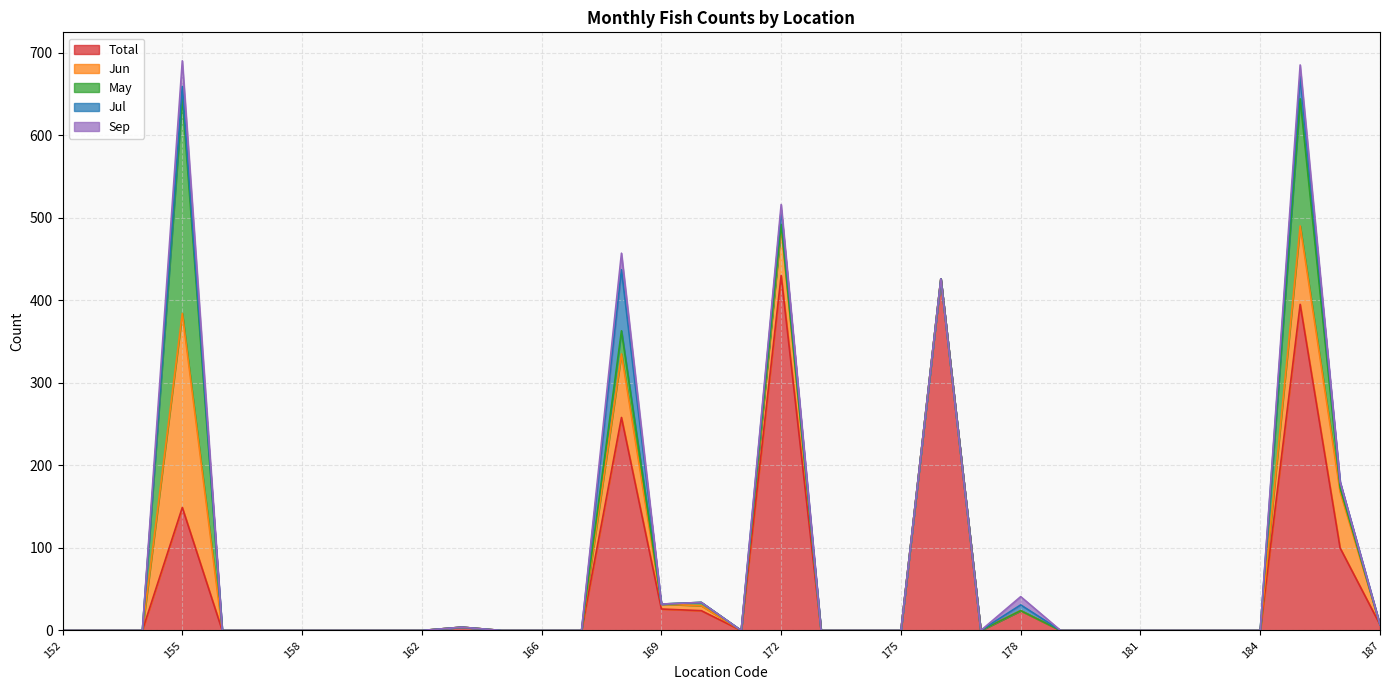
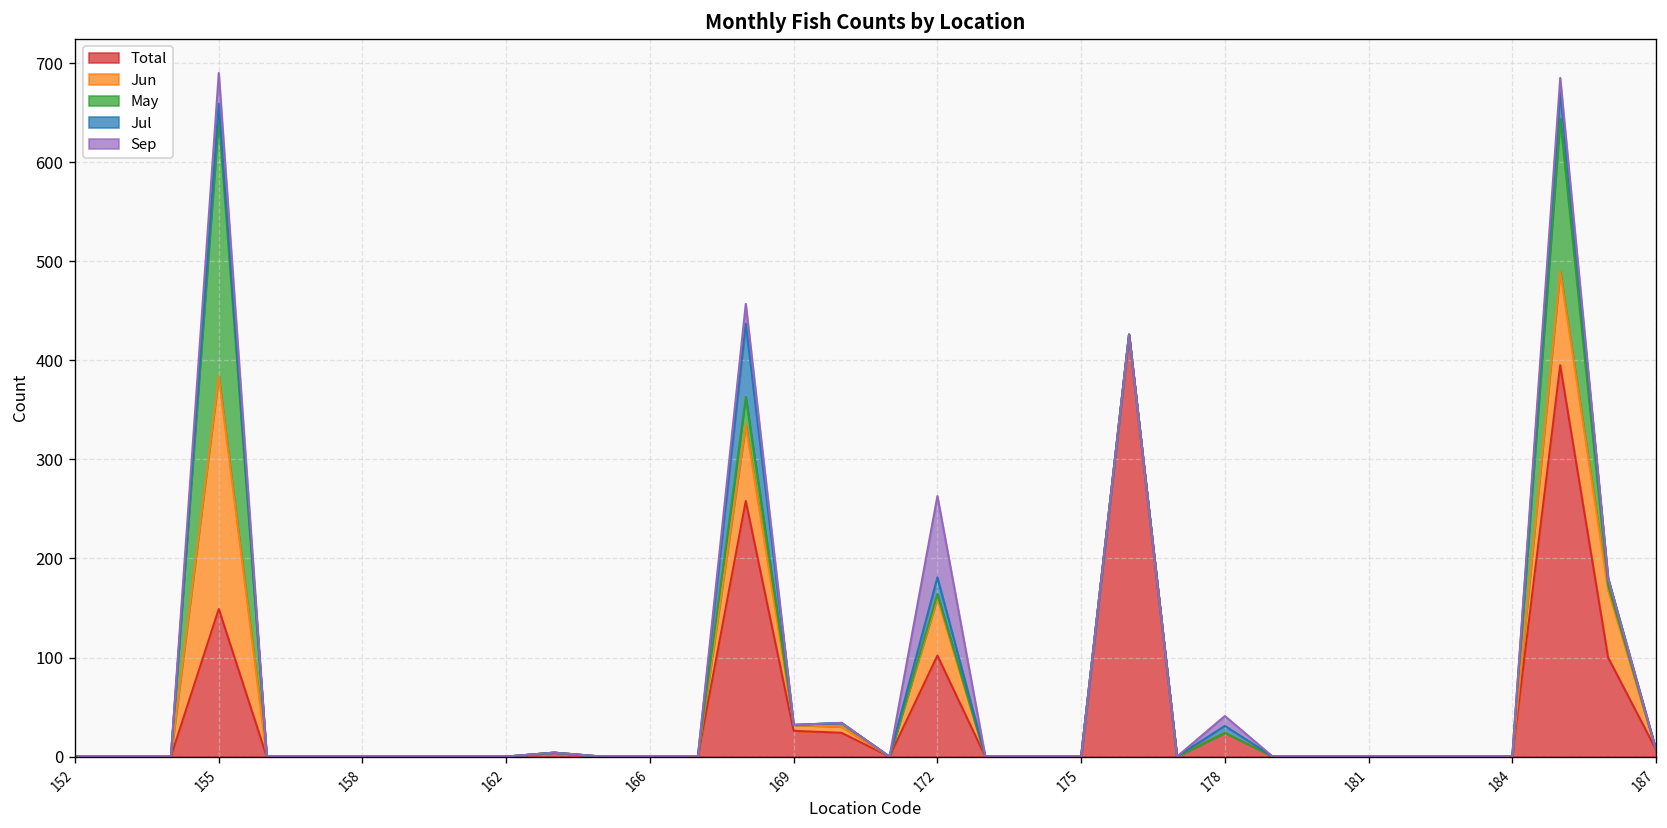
  {
    "Total": {
      "155": 150,
      "169": 30,
-     "172": 430
+     "172": 100
    },
    "Jun": {
      "155": 240,
      "172": 60
    },
    "May": {
      "155": 260,
      "172": 0
    },
    "Jul": {
      "155": 10,
      "172": 20,
      "178": 10
    },
    "Sep": {
      "155": 30,
-     "172": 10,
+     "172": 80,
      "178": 10
    }
  }
